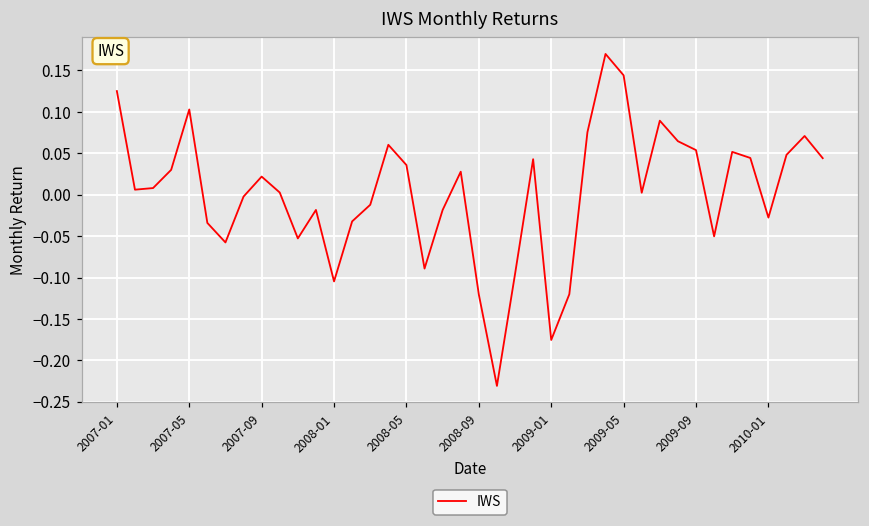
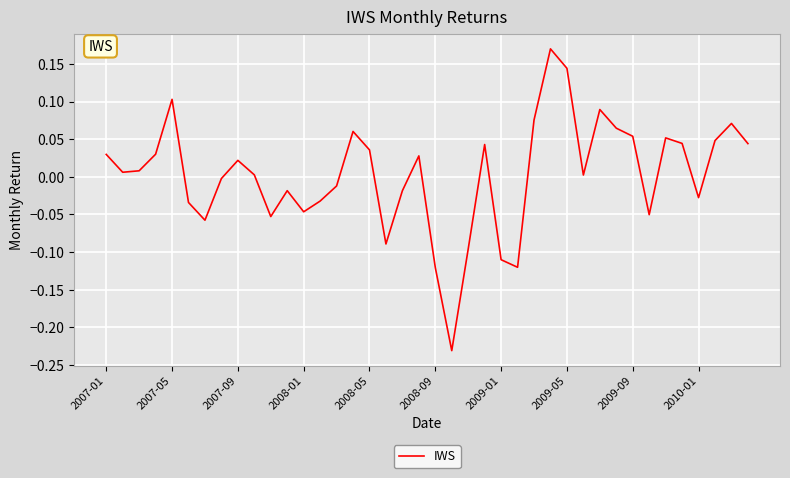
  {
-   "2007-01": 0.13,
+   "2007-01": 0.03,
    "2007-05": 0.10,
    "2007-09": 0.02,
-   "2008-01": -0.10,
+   "2008-01": -0.05,
    "2008-05": 0.04,
    "2008-09": -0.12,
-   "2009-01": -0.18,
+   "2009-01": -0.11,
    "2009-05": 0.14,
    "2009-09": 0.05,
    "2010-01": -0.03
  }
